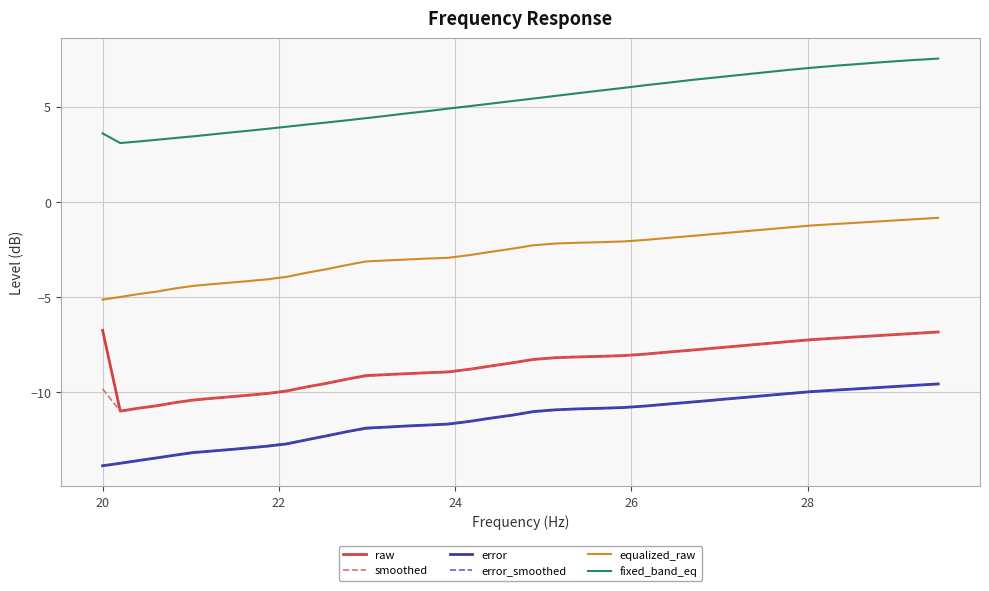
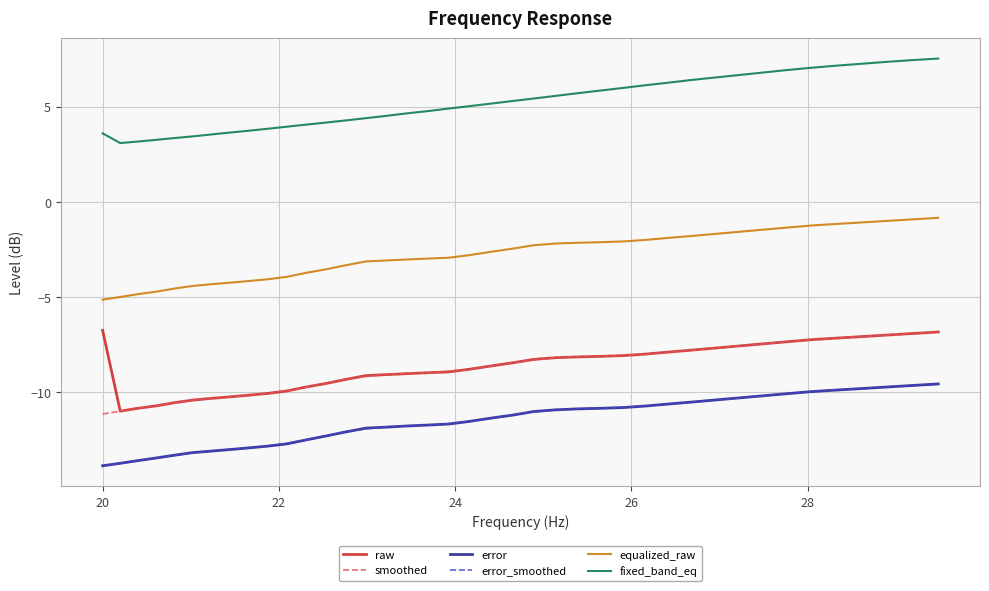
  {
    "raw": {
      "20": -6.8
    },
    "smoothed": {
-     "20": -9.8
+     "20": -11.2
    },
    "equalized_raw": {
      "20": -5.1
    },
    "fixed_band_eq": {
      "20": 3.6
    }
  }
